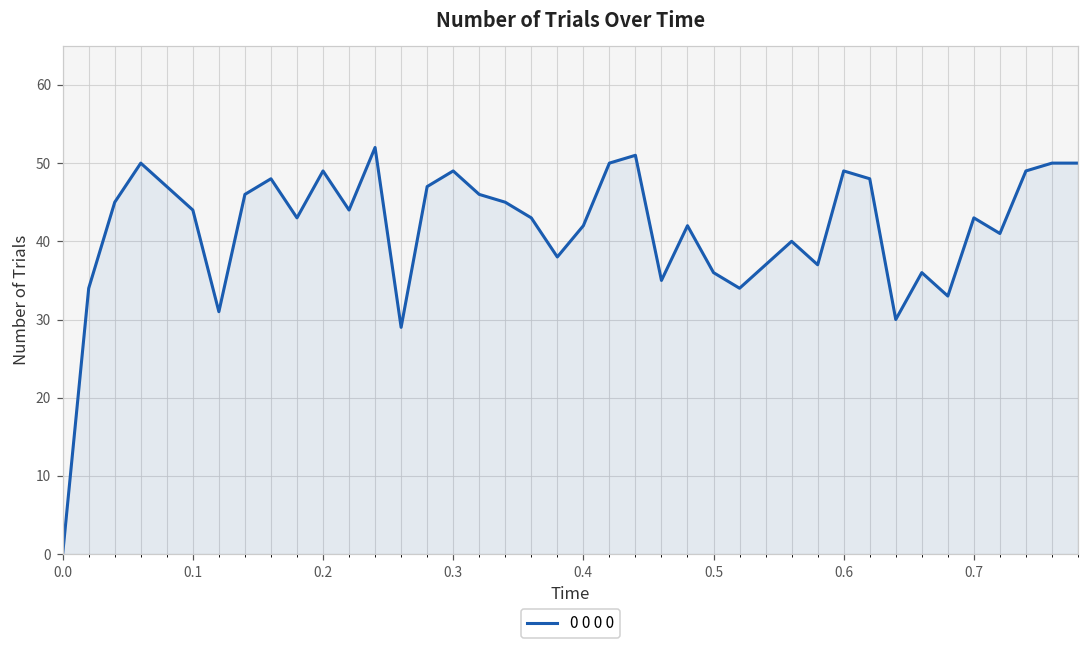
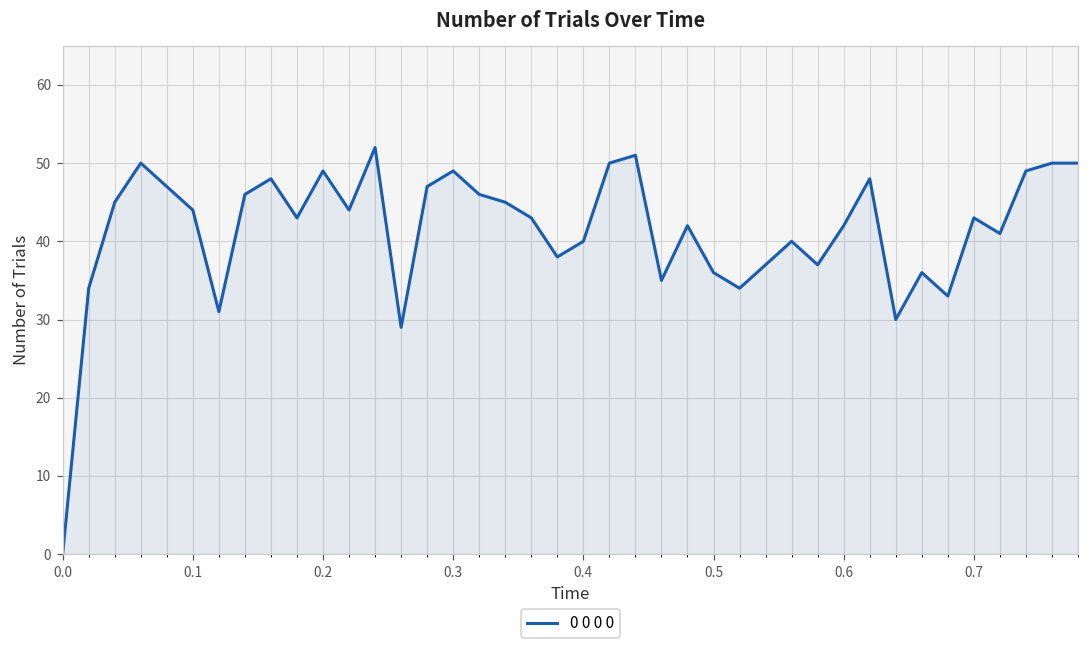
  {
    "0.0": 0,
    "0.1": 44,
    "0.2": 49,
    "0.3": 49,
-   "0.4": 42,
+   "0.4": 40,
    "0.5": 36,
-   "0.6": 49,
+   "0.6": 42,
    "0.7": 43
  }
